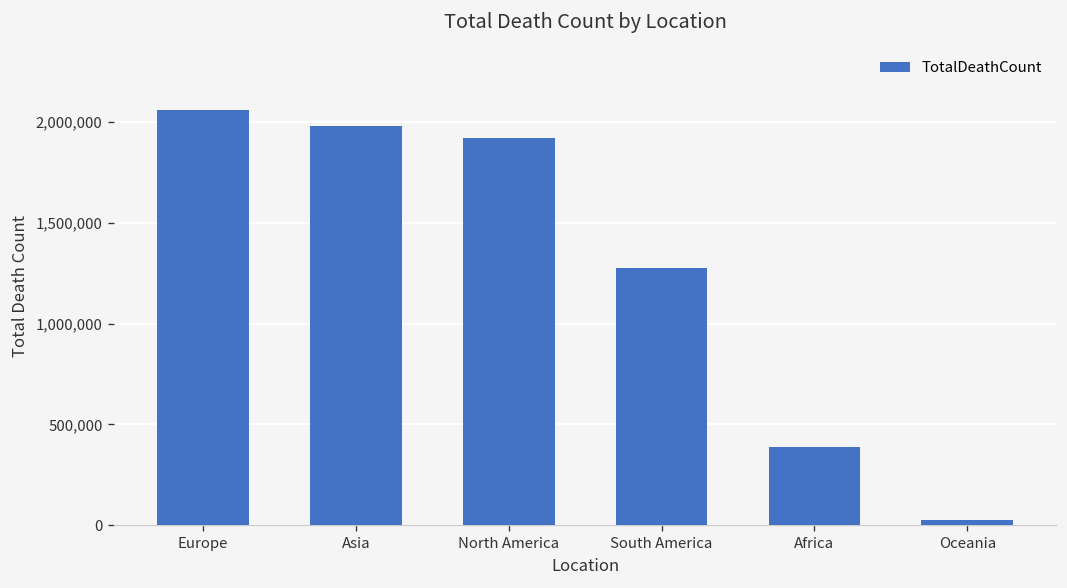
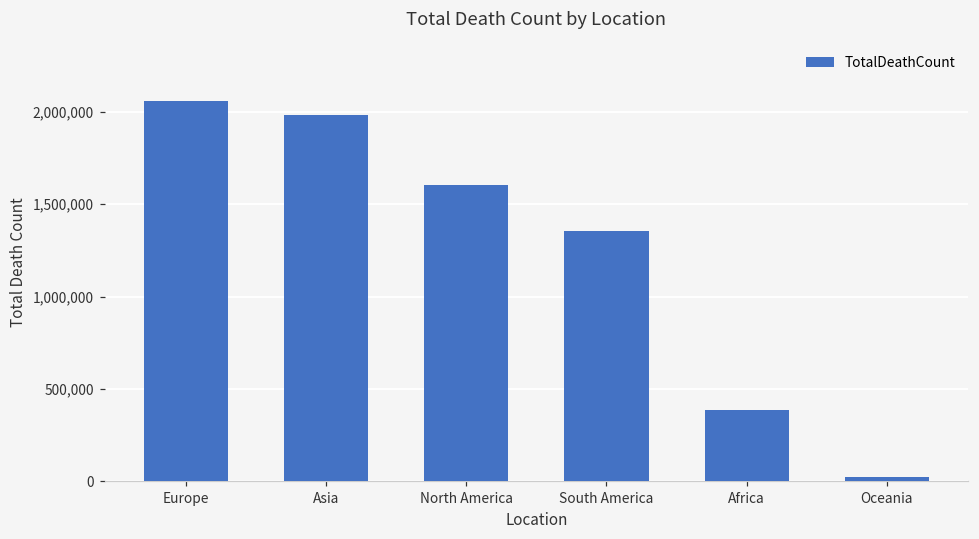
  {
    "Europe": "2,060,000",
    "Asia": "1,980,000",
-   "North America": "1,920,000",
-   "South America": "1,280,000",
+   "North America": "1,600,000",
+   "South America": "1,360,000",
    "Africa": "390,000",
    "Oceania": "30,000"
  }
